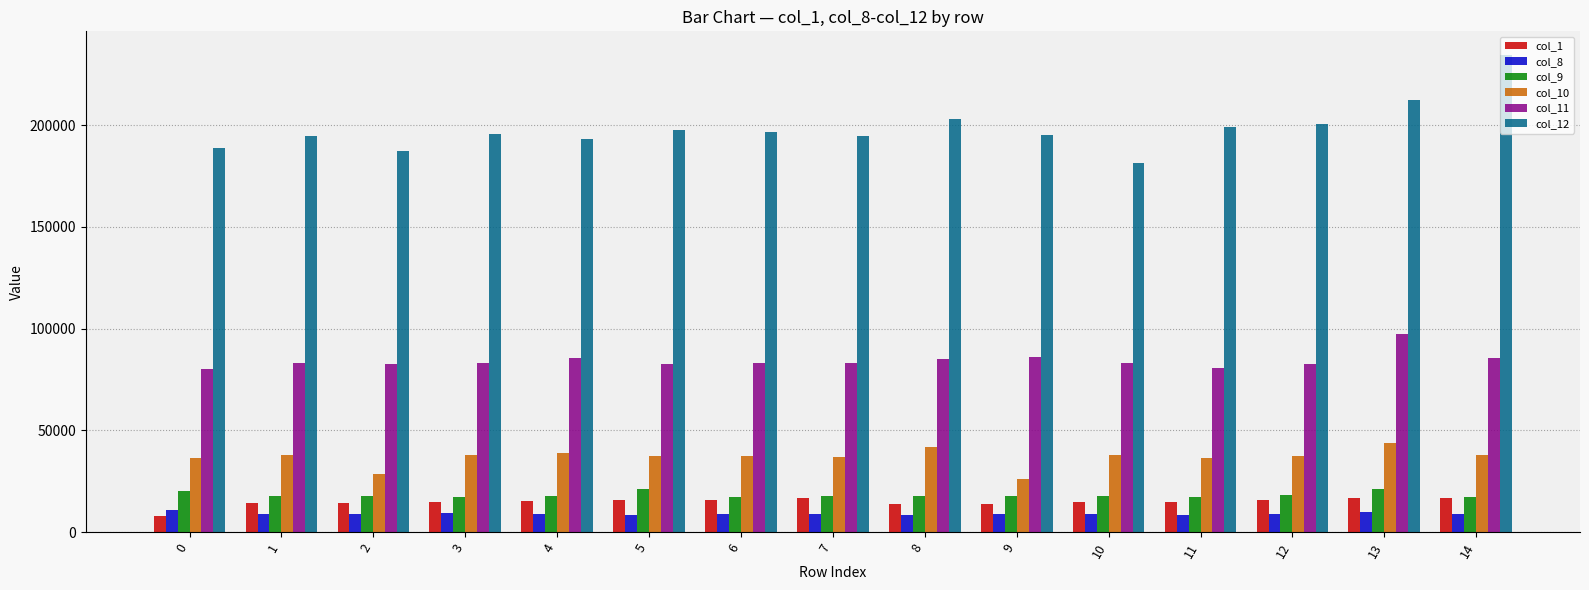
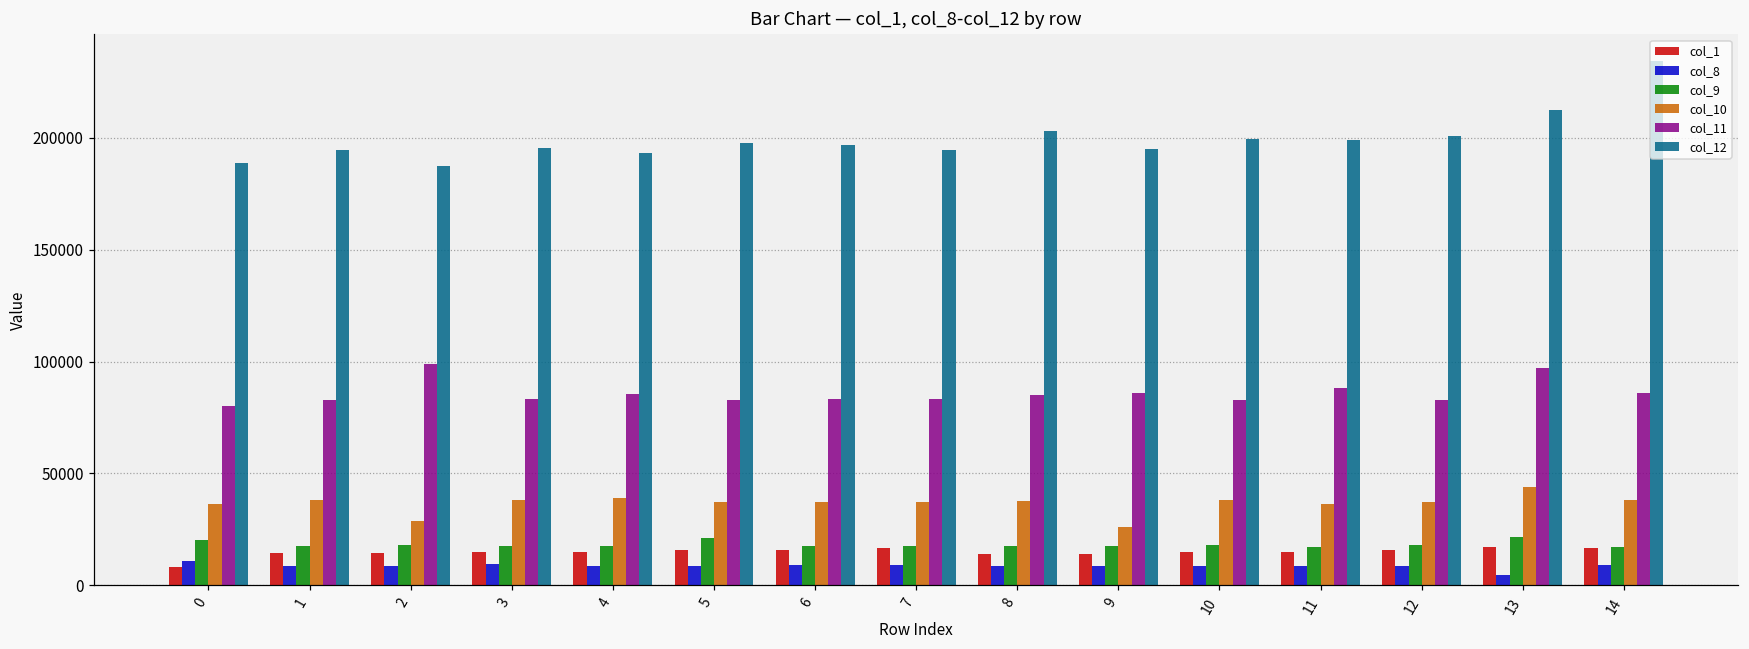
  {
    "col_1": {
      "0": 8000,
      "1": 14000,
      "2": 14000,
      "3": 15000,
      "4": 15000,
      "5": 16000,
      "6": 16000,
      "7": 17000,
      "8": 14000,
      "9": 14000,
      "10": 15000,
      "11": 15000,
      "12": 16000,
      "13": 17000,
      "14": 17000
    },
    "col_8": {
      "0": 11000,
      "1": 9000,
      "2": 9000,
      "3": 9000,
      "4": 9000,
      "5": 9000,
      "6": 9000,
      "7": 9000,
      "8": 9000,
      "9": 9000,
      "10": 9000,
      "11": 9000,
      "12": 9000,
-     "13": 10000,
+     "13": 5000,
      "14": 9000
    },
    "col_9": {
      "0": 20000,
      "1": 18000,
      "2": 18000,
      "3": 17000,
      "4": 18000,
      "5": 21000,
      "6": 17000,
      "7": 18000,
      "8": 18000,
      "9": 18000,
      "10": 18000,
      "11": 17000,
      "12": 18000,
      "13": 21000,
      "14": 17000
    },
    "col_10": {
      "0": 36000,
      "1": 38000,
      "2": 29000,
      "3": 38000,
      "4": 39000,
      "5": 37000,
      "6": 37000,
      "7": 37000,
-     "8": 42000,
+     "8": 38000,
      "9": 26000,
      "10": 38000,
      "11": 37000,
      "12": 37000,
      "13": 44000,
      "14": 38000
    },
    "col_11": {
      "0": 80000,
      "1": 83000,
-     "2": 83000,
+     "2": 99000,
      "3": 83000,
      "4": 86000,
      "5": 83000,
      "6": 83000,
      "7": 83000,
      "8": 85000,
      "9": 86000,
      "10": 83000,
-     "11": 81000,
+     "11": 88000,
      "12": 83000,
      "13": 97000,
      "14": 86000
    },
    "col_12": {
      "0": 189000,
      "1": 195000,
      "2": 187000,
      "3": 196000,
      "4": 193000,
      "5": 198000,
      "6": 197000,
      "7": 195000,
      "8": 203000,
      "9": 195000,
-     "10": 181000,
+     "10": 199000,
      "11": 199000,
      "12": 201000,
      "13": 212000
    }
  }
